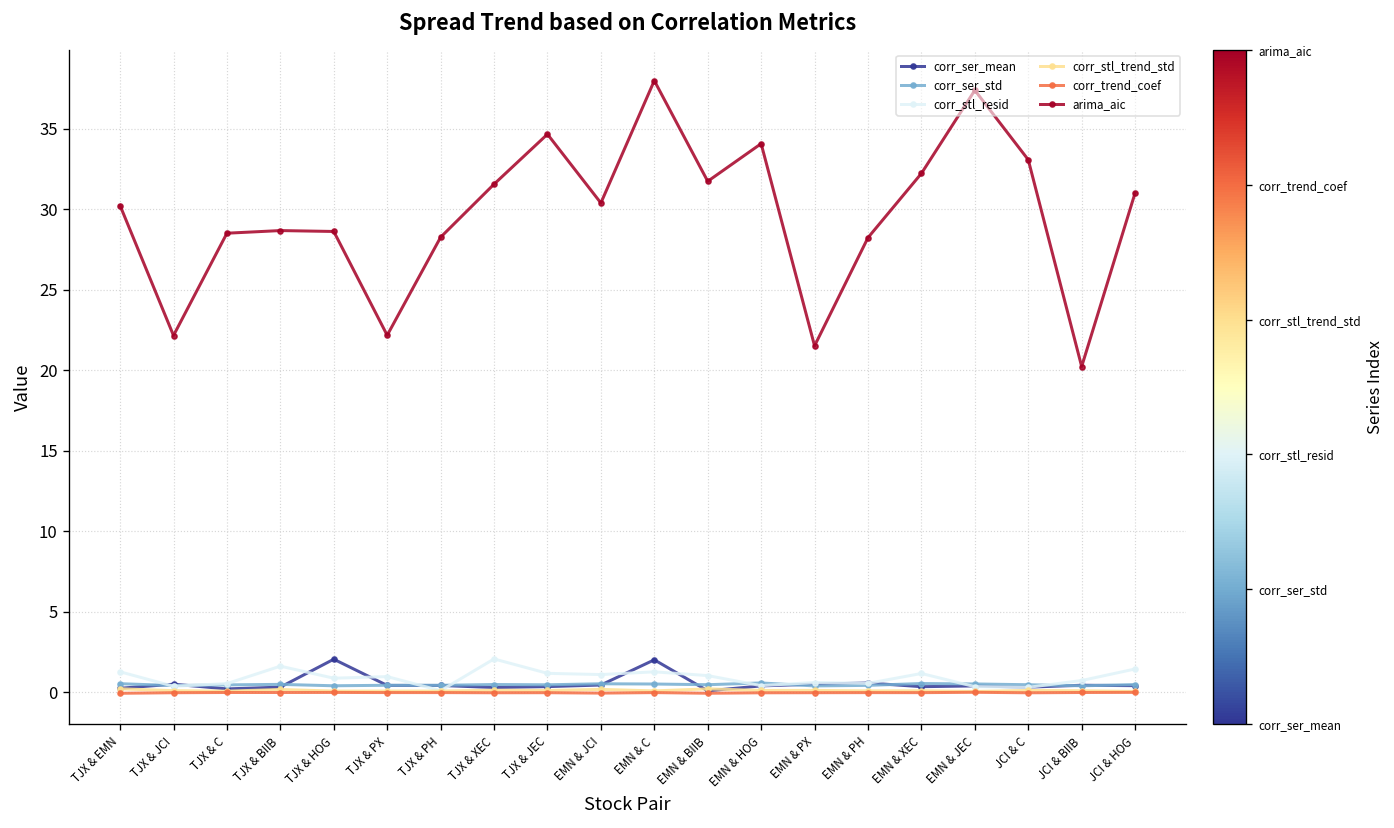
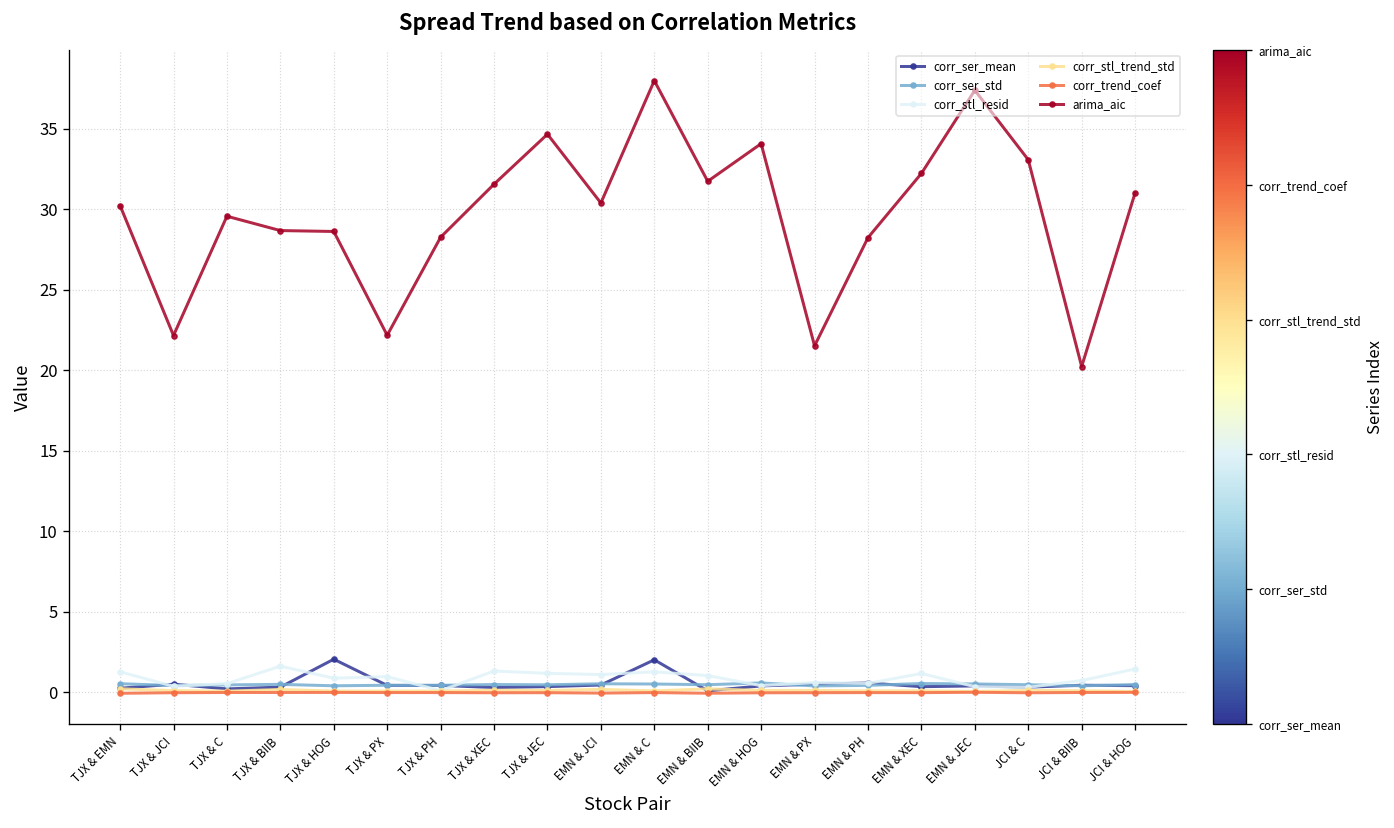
  {
    "corr_ser_mean": {
      "TJX & HOG": 2.1,
      "EMN & C": 2.0,
      "EMN & XEC": 0.3
    },
    "corr_ser_std": {
      "TJX & EMN": 0.5,
      "TJX & HOG": 0.4,
      "EMN & C": 0.5,
      "EMN & BIIB": 0.5,
      "EMN & XEC": 0.5
    },
    "corr_stl_resid": {
      "TJX & EMN": 1.3,
      "TJX & BIIB": 1.6,
      "TJX & HOG": 0.9,
      "TJX & PX": 1.0,
-     "TJX & XEC": 2.1,
+     "TJX & XEC": 1.3,
      "TJX & JEC": 1.2,
      "EMN & JCI": 1.1,
      "EMN & C": 1.3,
      "EMN & BIIB": 1.0,
      "EMN & XEC": 1.2,
      "JCI & BIIB": 0.7,
      "JCI & HOG": 1.4
    },
    "corr_stl_trend_std": {
      "EMN & JCI": 0.2
    },
    "corr_trend_coef": {
      "TJX & EMN": -0.1,
      "EMN & JCI": -0.1
    },
    "arima_aic": {
      "TJX & EMN": 30.2,
      "TJX & JCI": 22.2,
-     "TJX & C": 28.5,
+     "TJX & C": 29.6,
      "TJX & BIIB": 28.7,
      "TJX & HOG": 28.6,
      "TJX & PX": 22.2,
      "TJX & PH": 28.3,
      "TJX & XEC": 31.5,
      "TJX & JEC": 34.7,
      "EMN & JCI": 30.4,
      "EMN & C": 38.0,
      "EMN & BIIB": 31.7,
      "EMN & HOG": 34.1,
      "EMN & PX": 21.5,
      "EMN & PH": 28.2,
      "EMN & XEC": 32.2,
      "JCI & C": 33.1,
      "JCI & BIIB": 20.2,
      "JCI & HOG": 31.0
    }
  }
